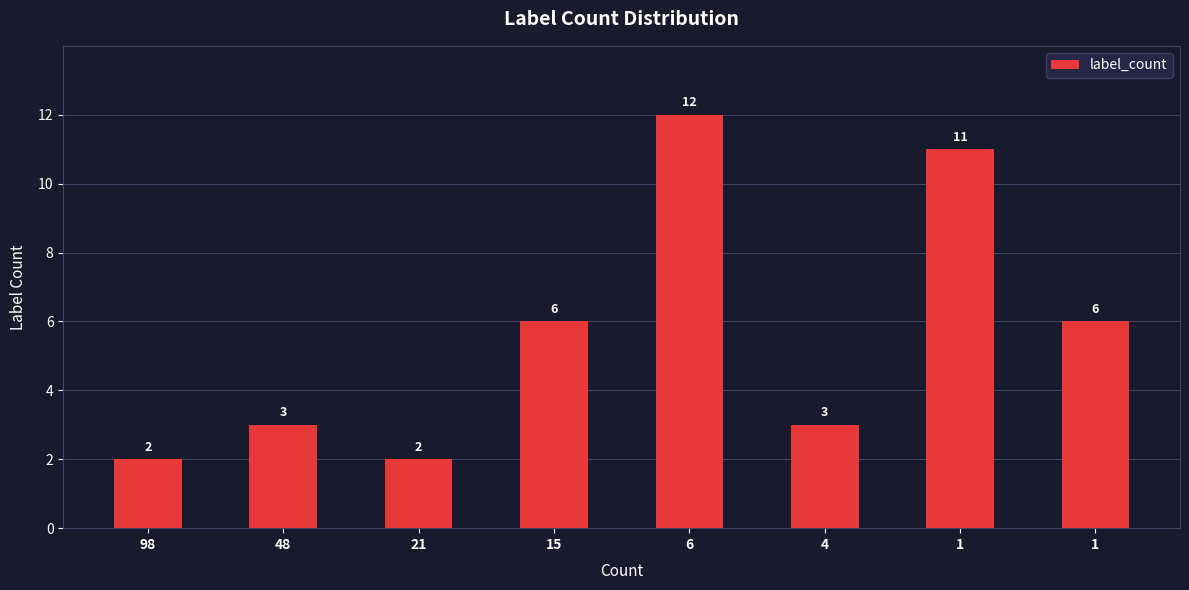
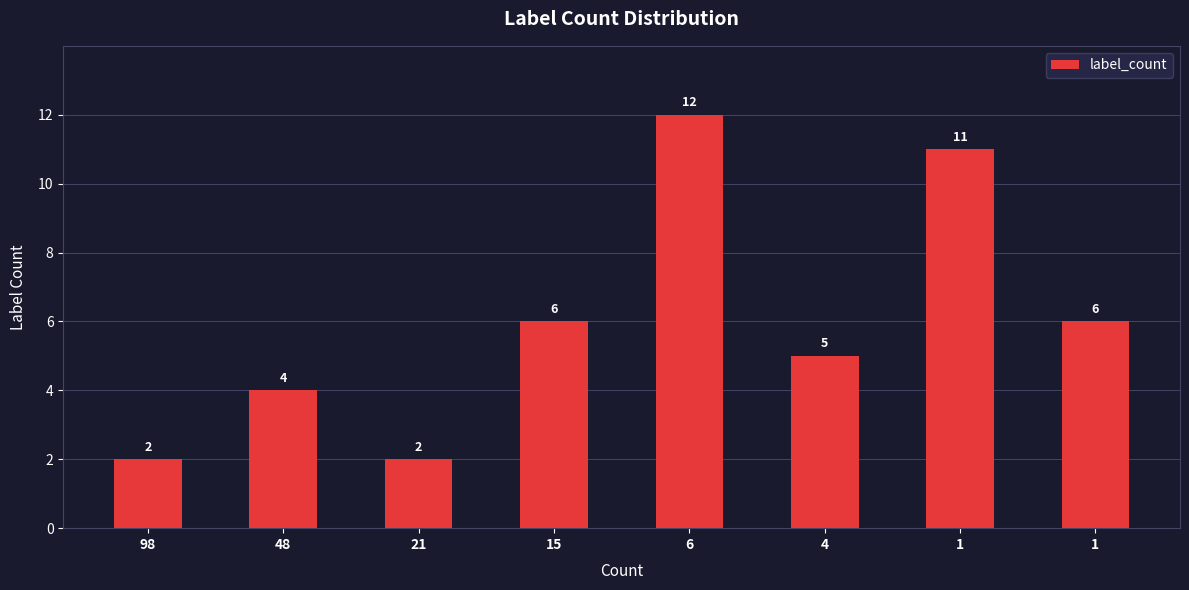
  {
    "98": 2,
-   "48": 3,
+   "48": 4,
    "21": 2,
    "15": 6,
    "6": 12,
-   "4": 3
+   "4": 5
  }
